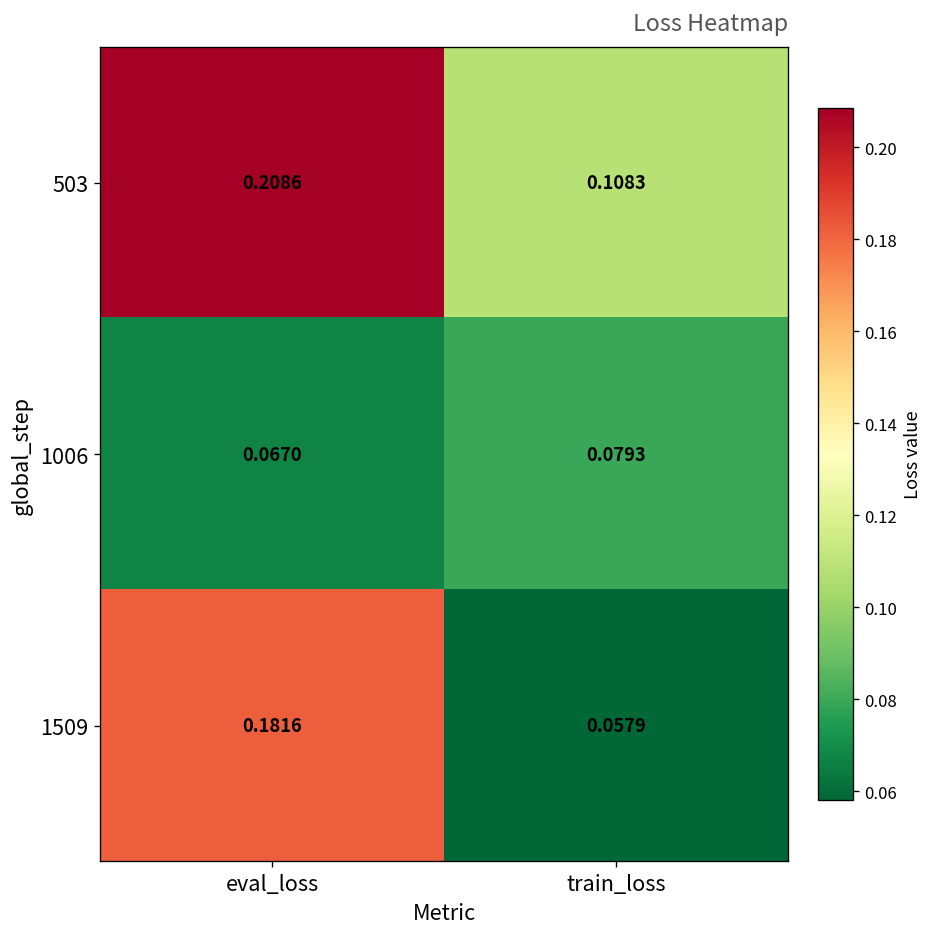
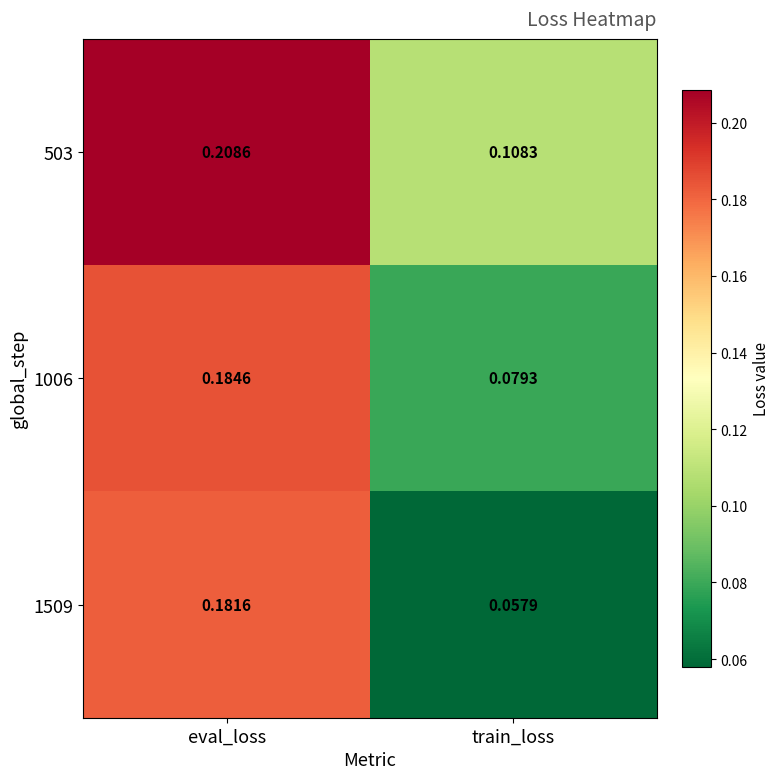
  {
    "503": {
      "eval_loss": 0.2086,
      "train_loss": 0.1083
    },
    "1006": {
-     "eval_loss": 0.0670,
+     "eval_loss": 0.1846,
      "train_loss": 0.0793
    },
    "1509": {
      "eval_loss": 0.1816,
      "train_loss": 0.0579
    }
  }
